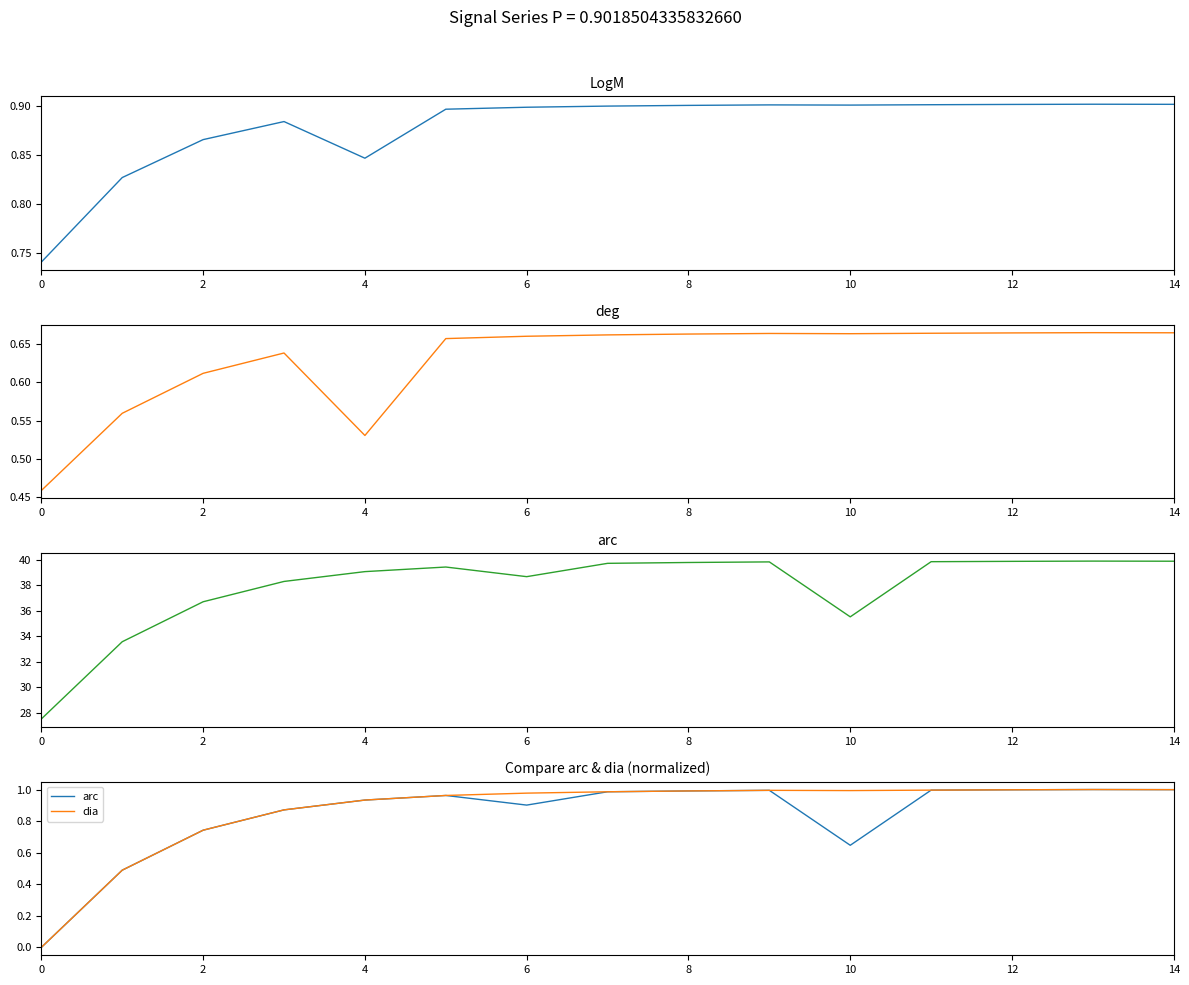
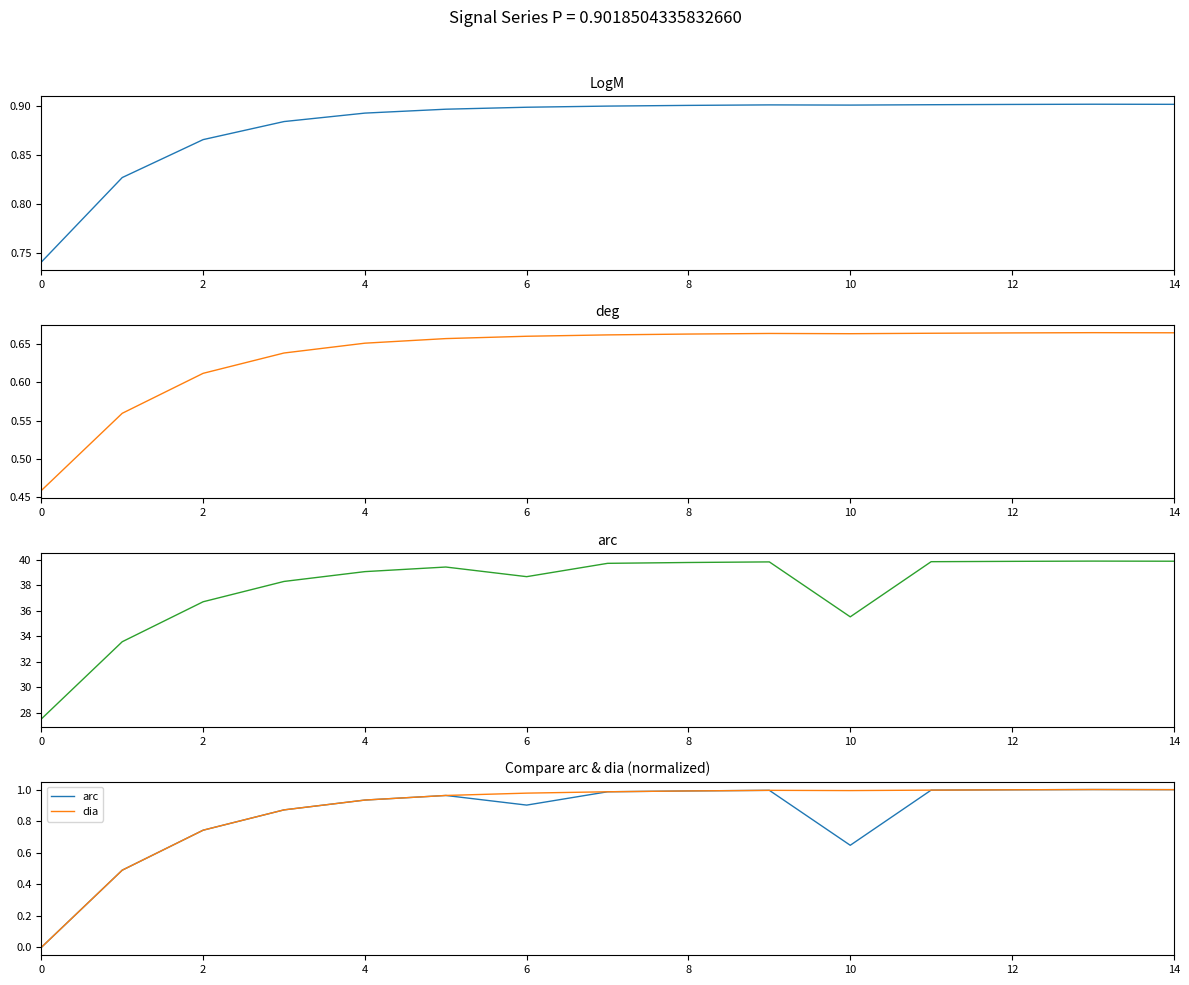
  {
    "LogM": {
      "2": 0.87,
-     "4": 0.85,
+     "4": 0.89,
      "6": 0.90,
      "8": 0.90,
      "10": 0.90,
      "12": 0.90,
      "14": 0.90
    },
    "deg": {
      "2": 0.61,
-     "4": 0.53,
+     "4": 0.65,
      "6": 0.66,
      "8": 0.66,
      "10": 0.66,
      "12": 0.66,
      "14": 0.66
    },
    "arc": {
      "2": 36.7,
      "4": 39.1,
      "6": 38.7,
      "8": 39.8,
      "10": 35.5,
      "12": 39.9,
      "14": 39.9
    },
    "Compare arc & dia (normalized)": {
      "arc": {
        "6": 0.90,
        "10": 0.65
      },
      "dia": {
        "6": 0.98,
        "10": 0.99
      }
    }
  }
